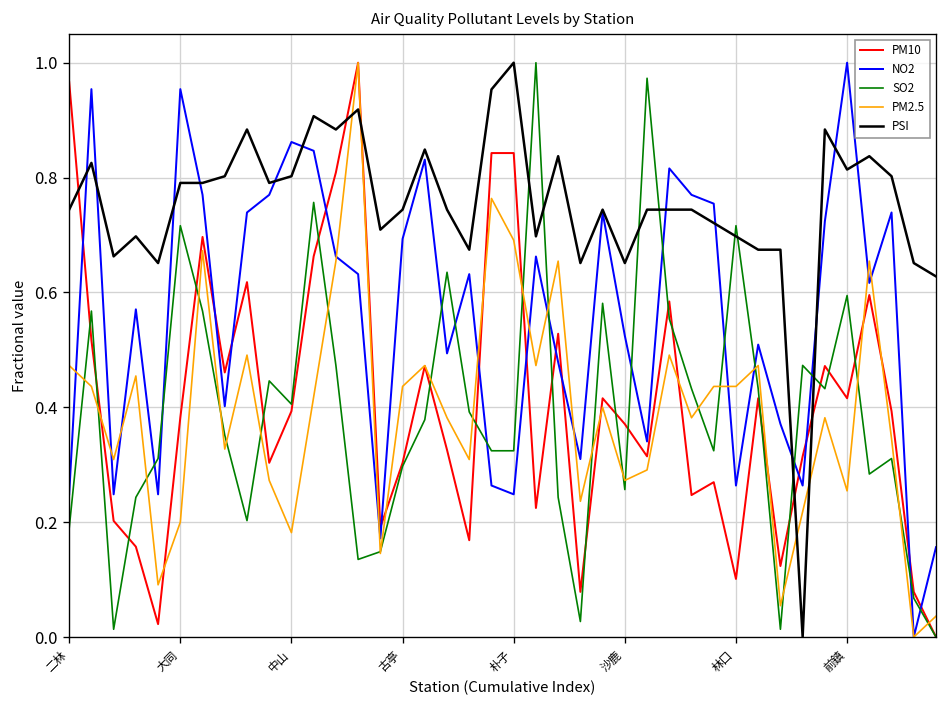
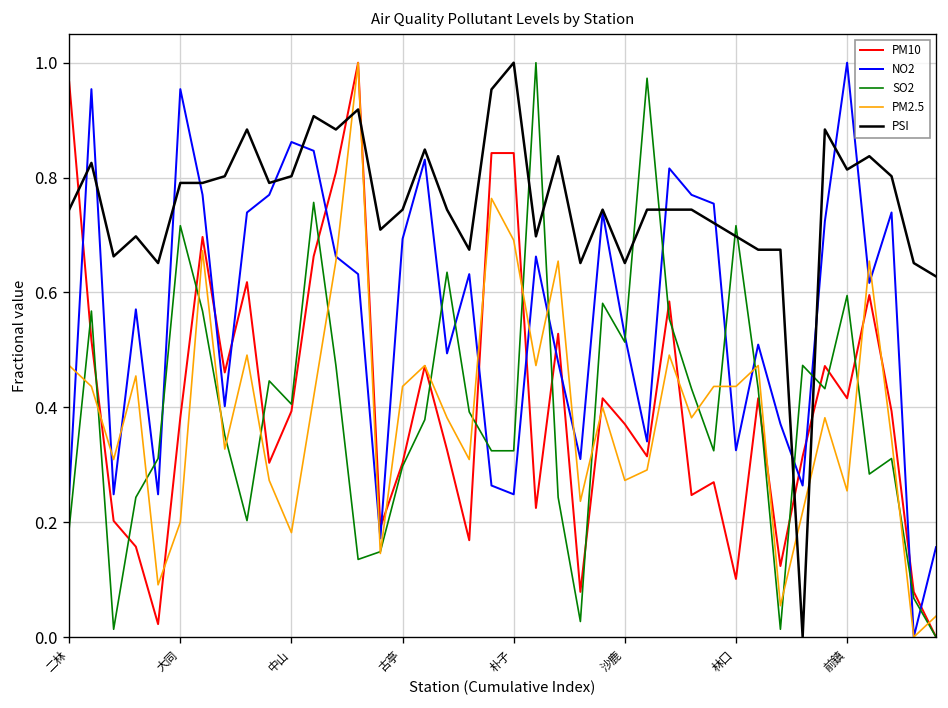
  {
    "PM10": {
      "二林": 0.97,
      "大同": 0.38,
      "中山": 0.39,
      "古亭": 0.30,
      "朴子": 0.84,
      "沙鹿": 0.37,
      "林口": 0.10,
      "前鎮": 0.42
    },
    "NO2": {
      "二林": 0.25,
      "大同": 0.95,
      "中山": 0.86,
      "古亭": 0.69,
      "朴子": 0.25,
      "沙鹿": 0.52,
-     "林口": 0.26,
+     "林口": 0.33,
      "前鎮": 1.00
    },
    "SO2": {
      "二林": 0.19,
      "大同": 0.72,
      "中山": 0.41,
      "古亭": 0.30,
      "朴子": 0.32,
-     "沙鹿": 0.26,
+     "沙鹿": 0.51,
      "林口": 0.72,
      "前鎮": 0.59
    },
    "PM2.5": {
      "二林": 0.47,
      "大同": 0.20,
      "中山": 0.18,
      "古亭": 0.44,
      "朴子": 0.69,
      "沙鹿": 0.27,
      "林口": 0.44,
      "前鎮": 0.25
    },
    "PSI": {
      "二林": 0.74,
      "大同": 0.79,
      "中山": 0.80,
      "古亭": 0.74,
      "朴子": 1.00,
      "沙鹿": 0.65,
      "林口": 0.70,
      "前鎮": 0.81
    }
  }
